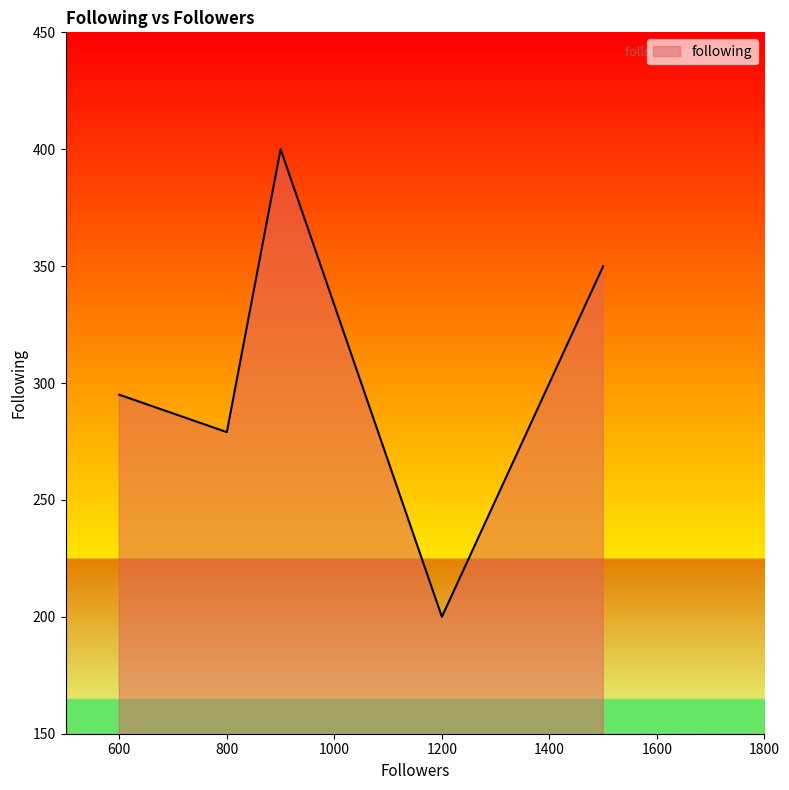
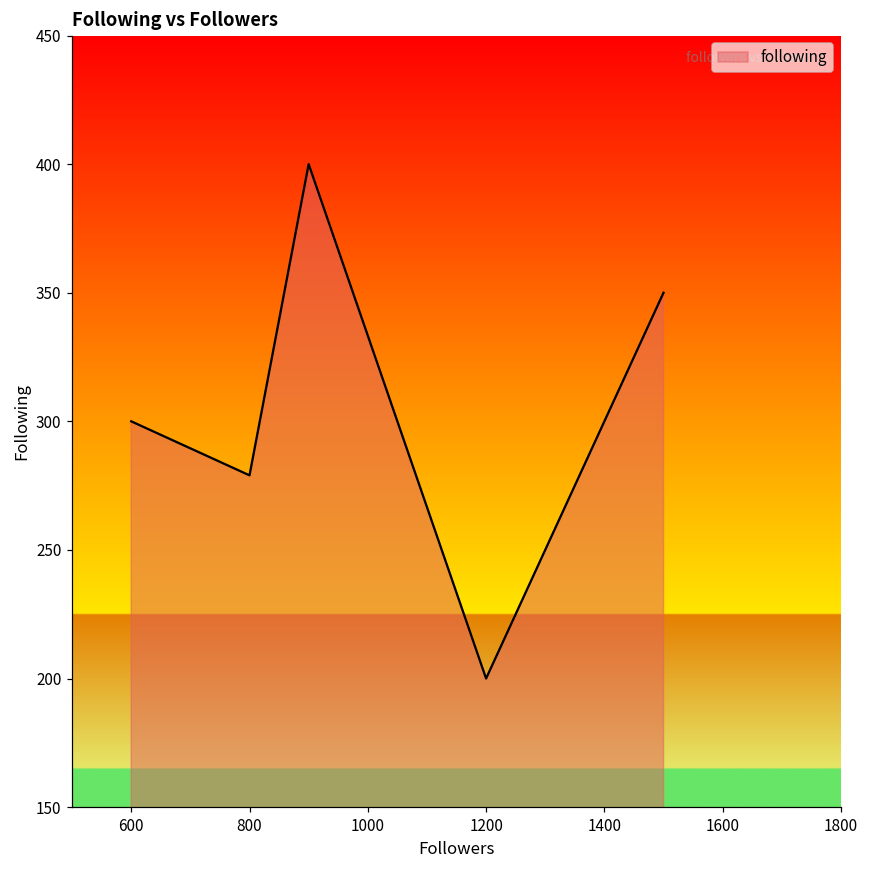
  {
-   "600": 295,
+   "600": 300,
    "800": 279,
    "1200": 200
  }
